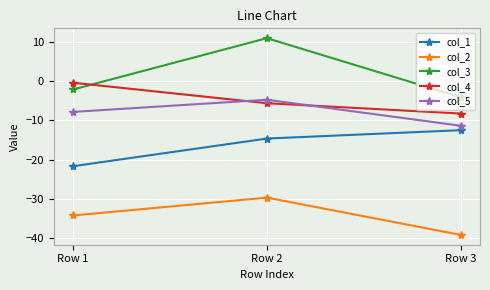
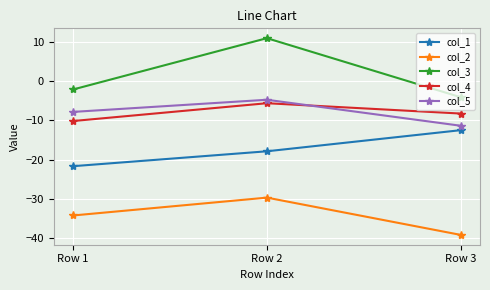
  {
    "col_1": {
      "Row 1": -22,
-     "Row 2": -15,
+     "Row 2": -18,
      "Row 3": -12
    },
    "col_2": {
      "Row 1": -34,
      "Row 2": -30,
      "Row 3": -39
    },
    "col_3": {
      "Row 1": -2,
      "Row 2": 11
    },
    "col_4": {
-     "Row 1": 0,
+     "Row 1": -10,
      "Row 2": -6,
      "Row 3": -8
    },
    "col_5": {
      "Row 1": -8,
      "Row 2": -5,
      "Row 3": -11
    }
  }
